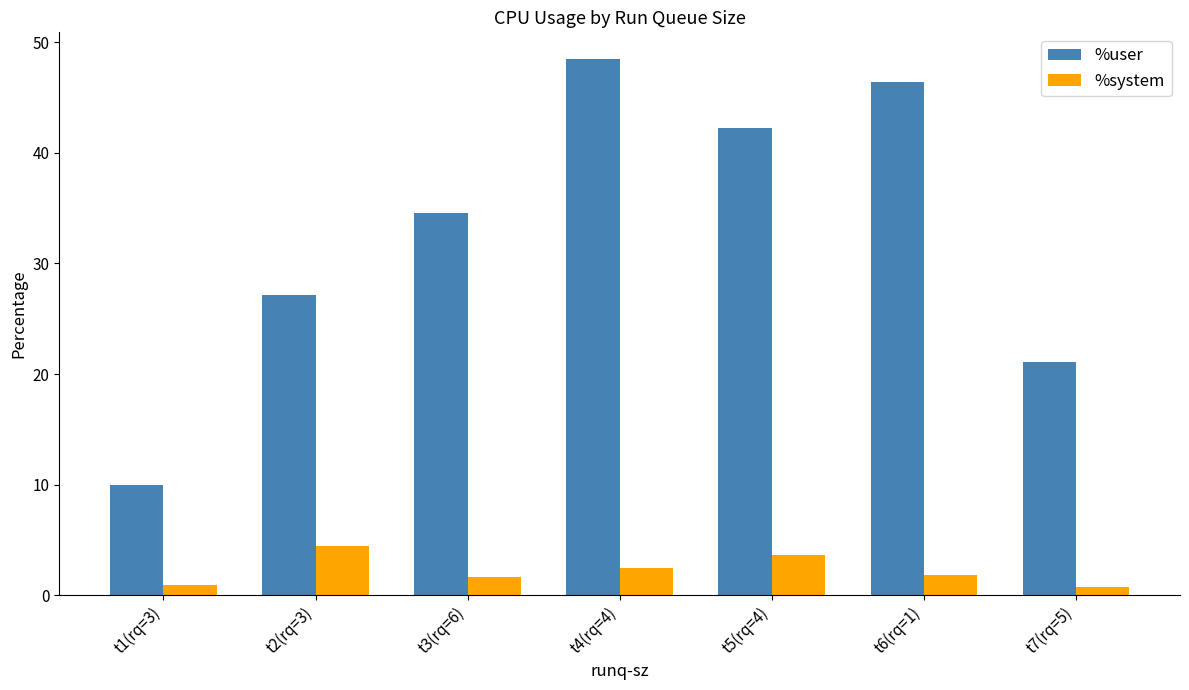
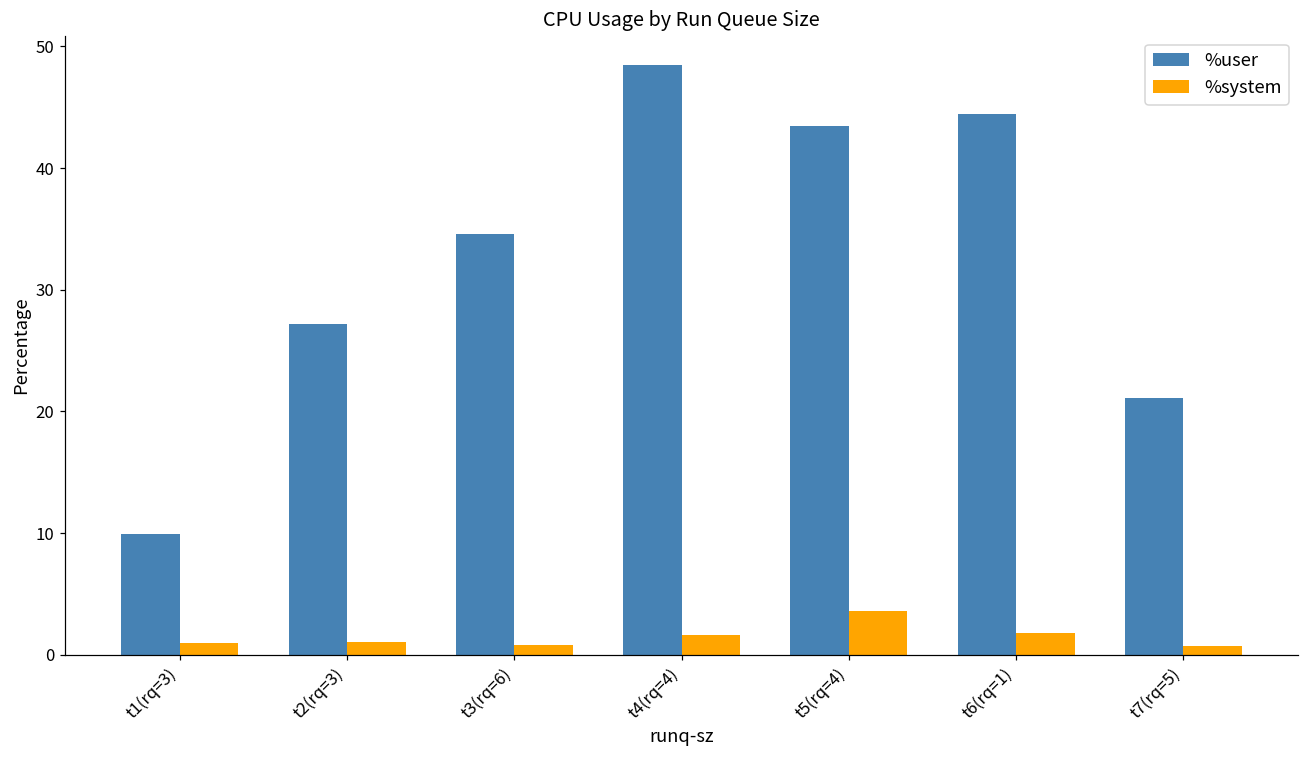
  {
    "%user": {
      "t1(rq=3)": 10.0,
      "t2(rq=3)": 27.2,
      "t3(rq=6)": 34.6,
      "t4(rq=4)": 48.5,
-     "t5(rq=4)": 42.3,
-     "t6(rq=1)": 46.4,
+     "t5(rq=4)": 43.5,
+     "t6(rq=1)": 44.5,
      "t7(rq=5)": 21.1
    },
    "%system": {
      "t1(rq=3)": 0.9,
-     "t2(rq=3)": 4.5,
-     "t3(rq=6)": 1.7,
-     "t4(rq=4)": 2.4,
+     "t2(rq=3)": 1.1,
+     "t3(rq=6)": 0.8,
+     "t4(rq=4)": 1.6,
      "t5(rq=4)": 3.6,
      "t6(rq=1)": 1.8,
      "t7(rq=5)": 0.8
    }
  }
